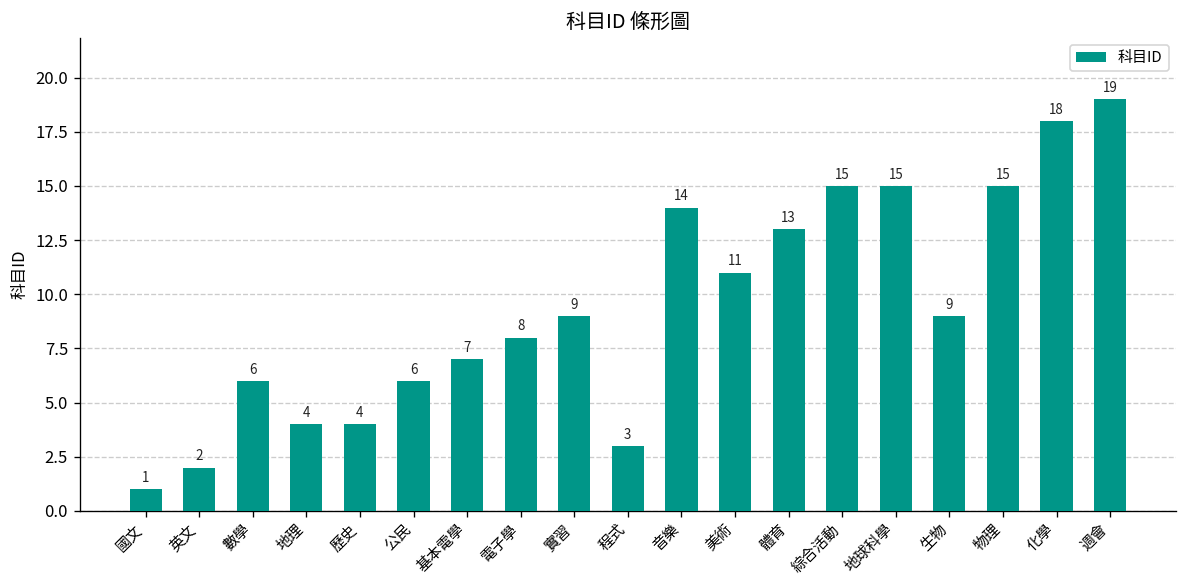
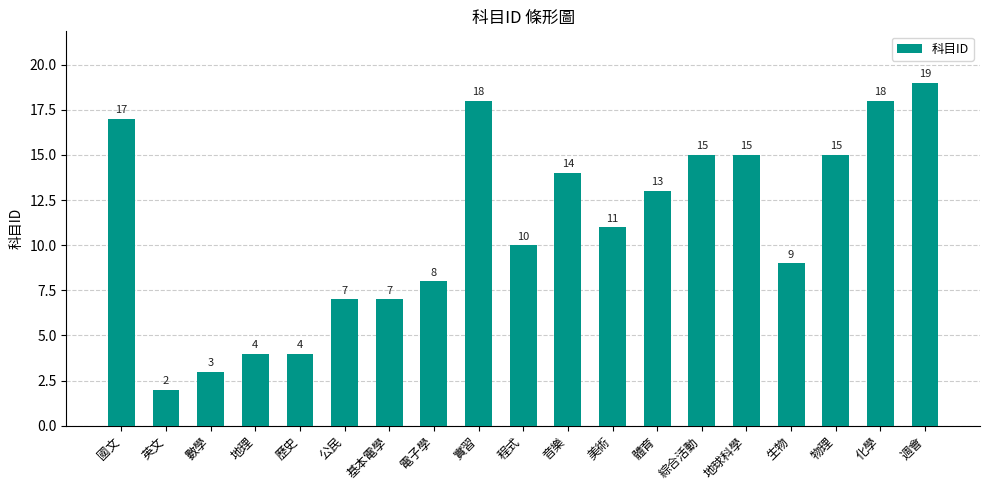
  {
-   "國文": 1,
+   "國文": 17,
    "英文": 2,
-   "數學": 6,
+   "數學": 3,
    "地理": 4,
    "歷史": 4,
-   "公民": 6,
+   "公民": 7,
    "基本電學": 7,
    "電子學": 8,
-   "實習": 9,
-   "程式": 3,
+   "實習": 18,
+   "程式": 10,
    "音樂": 14,
    "美術": 11,
    "體育": 13,
    "綜合活動": 15,
    "地球科學": 15,
    "生物": 9,
    "物理": 15,
    "化學": 18,
    "週會": 19
  }
